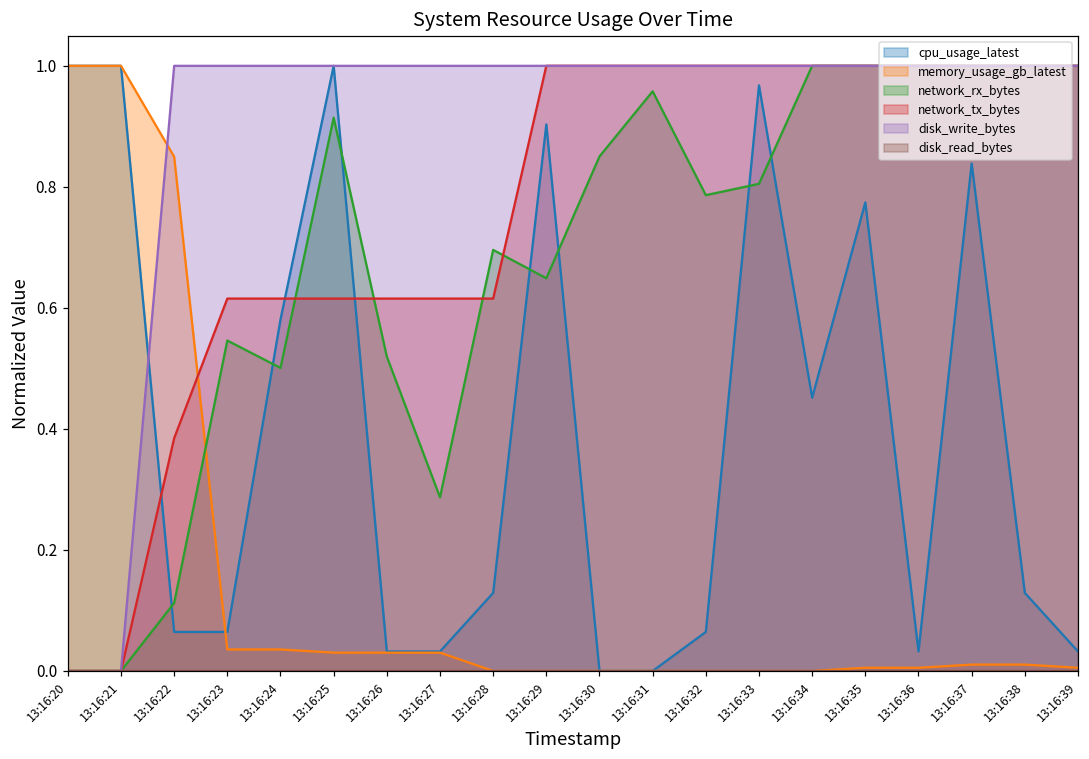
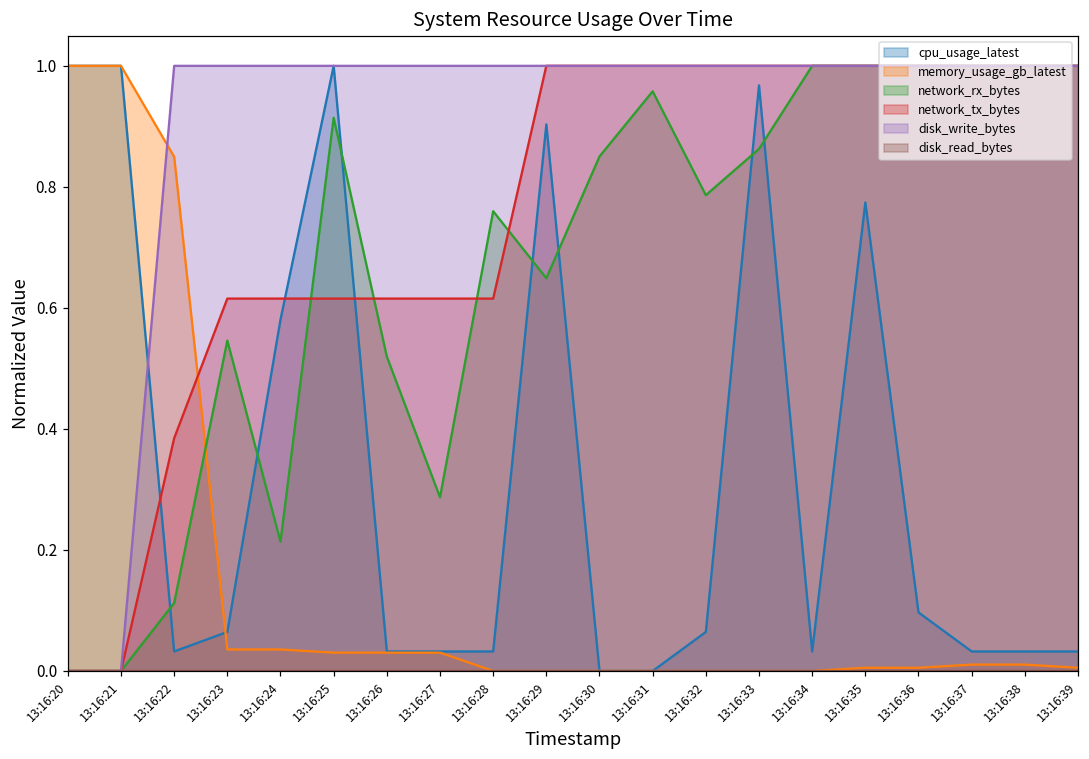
  {
    "cpu_usage_latest": {
-     "13:16:22": 0.06,
+     "13:16:22": 0.03,
      "13:16:23": 0.06,
      "13:16:24": 0.58,
-     "13:16:28": 0.13,
+     "13:16:28": 0.03,
      "13:16:29": 0.90,
      "13:16:32": 0.06,
      "13:16:33": 0.97,
-     "13:16:34": 0.45,
+     "13:16:34": 0.03,
      "13:16:35": 0.77,
-     "13:16:36": 0.03,
-     "13:16:37": 0.84,
-     "13:16:38": 0.13,
+     "13:16:36": 0.10,
+     "13:16:37": 0.03,
+     "13:16:38": 0.03,
      "13:16:39": 0.03
    },
    "network_rx_bytes": {
      "13:16:22": 0.11,
      "13:16:23": 0.55,
-     "13:16:24": 0.50,
+     "13:16:24": 0.21,
      "13:16:25": 0.91,
      "13:16:26": 0.52,
      "13:16:27": 0.29,
-     "13:16:28": 0.70,
+     "13:16:28": 0.76,
      "13:16:29": 0.65,
      "13:16:30": 0.85,
      "13:16:31": 0.96,
      "13:16:32": 0.79,
-     "13:16:33": 0.80
+     "13:16:33": 0.86
    },
    "disk_write_bytes": {
      "13:16:22": 1.00,
      "13:16:23": 1.00,
      "13:16:24": 1.00,
      "13:16:26": 1.00,
      "13:16:27": 1.00,
      "13:16:28": 1.00
    }
  }
